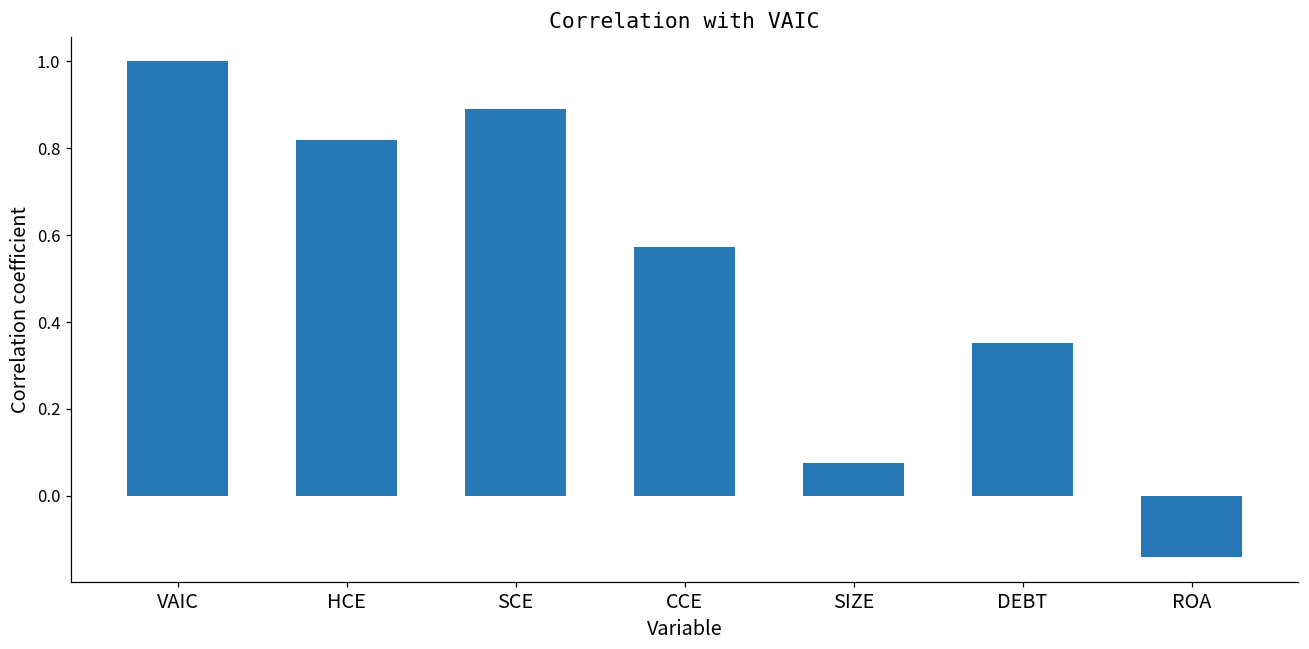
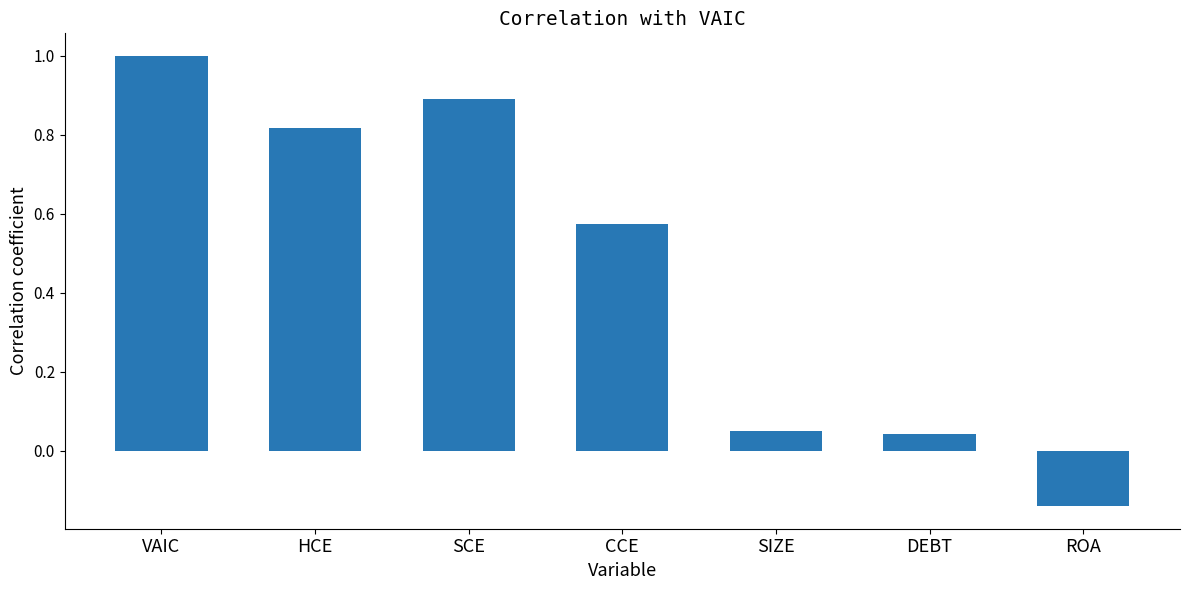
  {
    "VAIC": 1.00,
    "HCE": 0.82,
    "SCE": 0.89,
    "CCE": 0.57,
-   "SIZE": 0.08,
-   "DEBT": 0.35,
+   "SIZE": 0.05,
+   "DEBT": 0.04,
    "ROA": -0.14
  }
